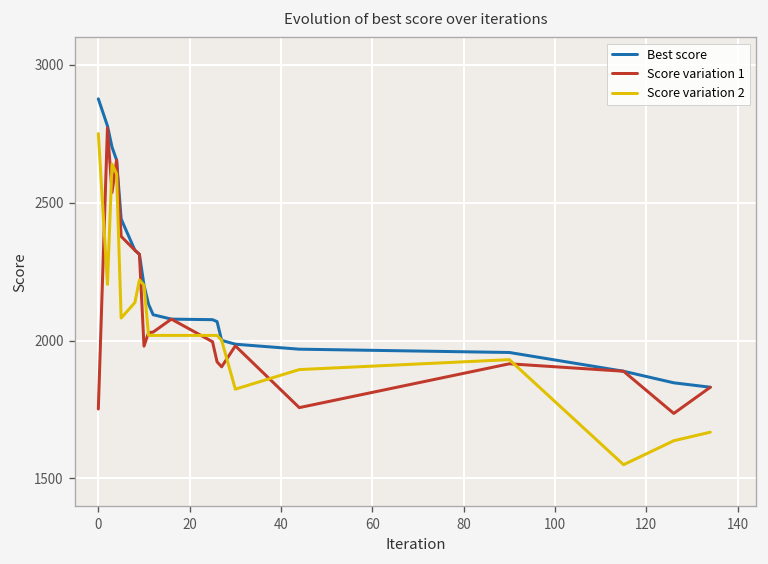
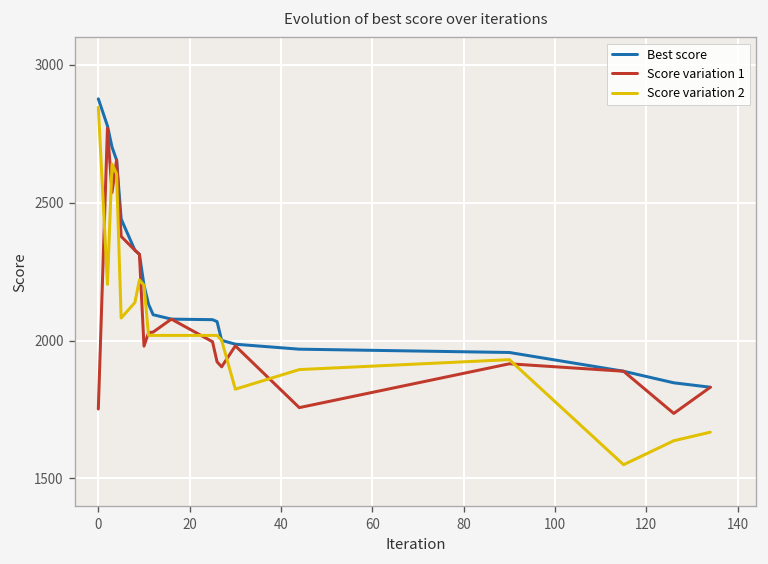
  {
    "Best score": {
      "0": 2880
    },
    "Score variation 1": {
      "0": 1750
    },
    "Score variation 2": {
-     "0": 2750
+     "0": 2850
    }
  }
